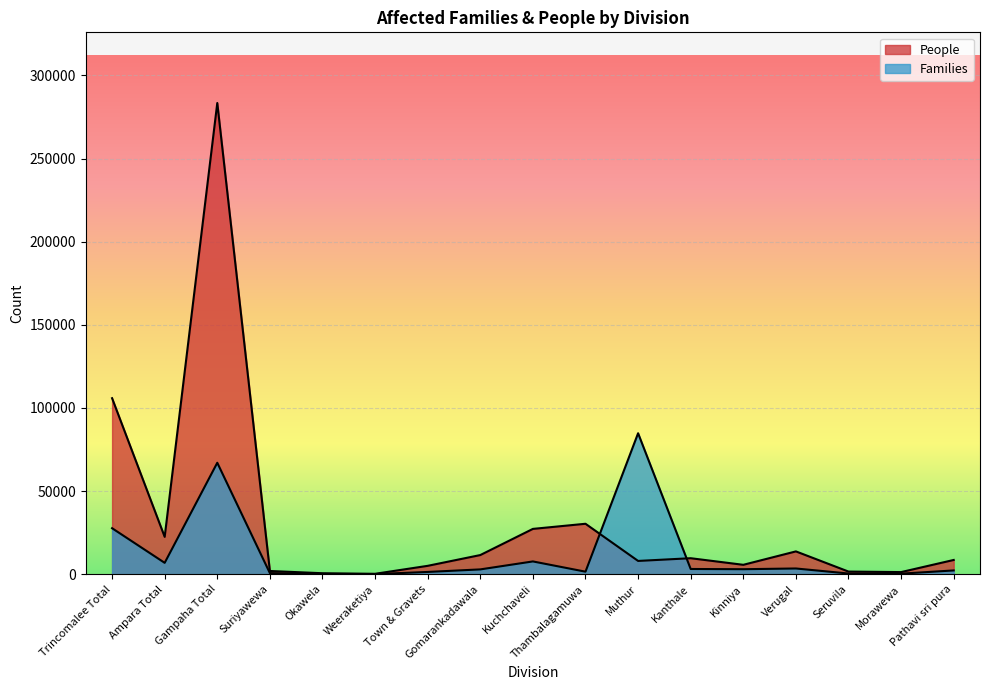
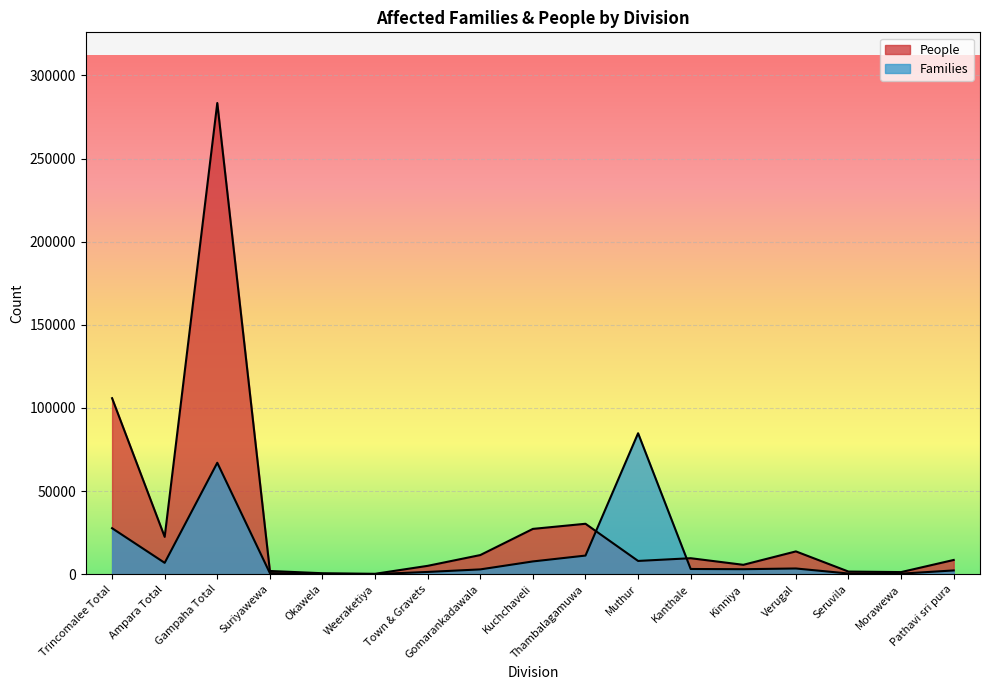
  {
    "People": {
      "Trincomalee Total": 106000,
      "Ampara Total": 22000,
      "Gampaha Total": 283000,
      "Town & Gravets": 5000,
      "Gomarankadawala": 12000,
      "Kuchchaveli": 27000,
      "Thambalagamuwa": 30000,
      "Muthur": 8000,
      "Kanthale": 10000,
      "Kinniya": 6000,
      "Verugal": 14000,
      "Pathavi sri pura": 9000
    },
    "Families": {
      "Trincomalee Total": 28000,
      "Ampara Total": 7000,
      "Gampaha Total": 67000,
      "Town & Gravets": 1000,
      "Gomarankadawala": 3000,
      "Kuchchaveli": 8000,
-     "Thambalagamuwa": 2000,
+     "Thambalagamuwa": 11000,
      "Muthur": 85000,
      "Kanthale": 3000,
      "Kinniya": 3000,
      "Verugal": 3000,
      "Pathavi sri pura": 2000
    }
  }
